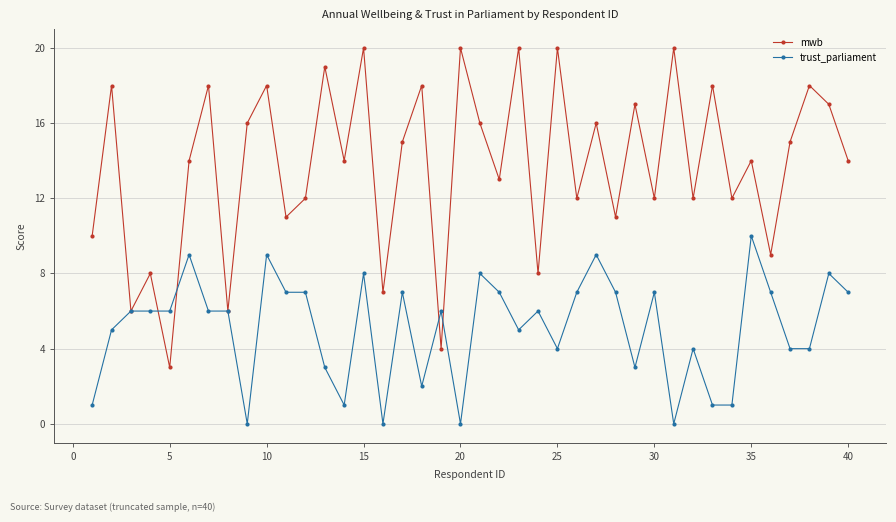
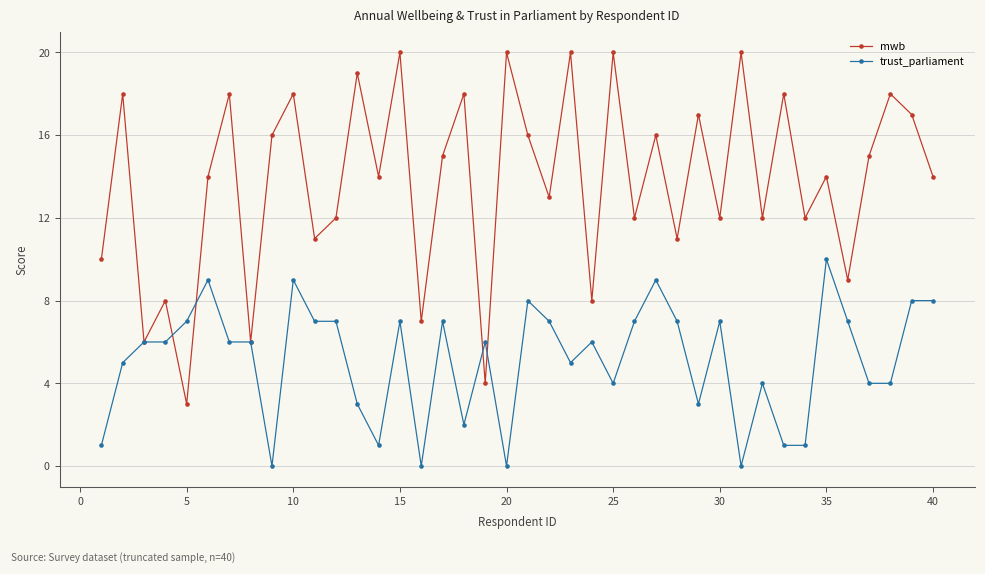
  {
    "mwb": {
      "5": 3,
      "10": 18,
      "15": 20,
      "20": 20,
      "25": 20,
      "30": 12,
      "35": 14,
      "40": 14
    },
    "trust_parliament": {
-     "5": 6,
+     "5": 7,
      "10": 9,
-     "15": 8,
+     "15": 7,
      "20": 0,
      "25": 4,
      "30": 7,
      "35": 10,
-     "40": 7
+     "40": 8
    }
  }
